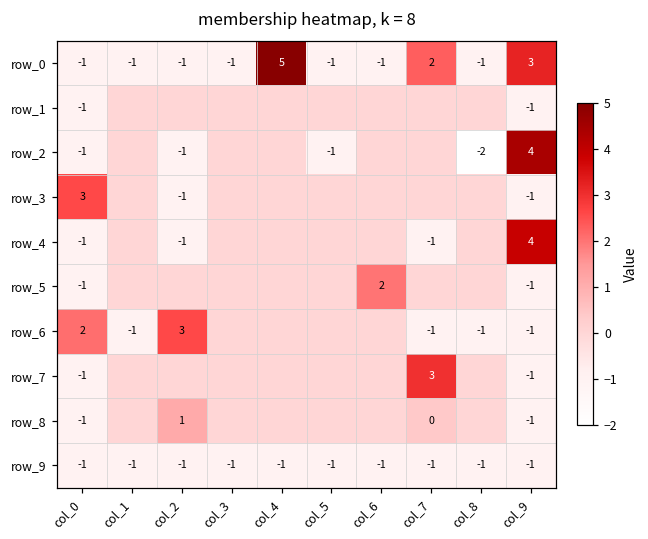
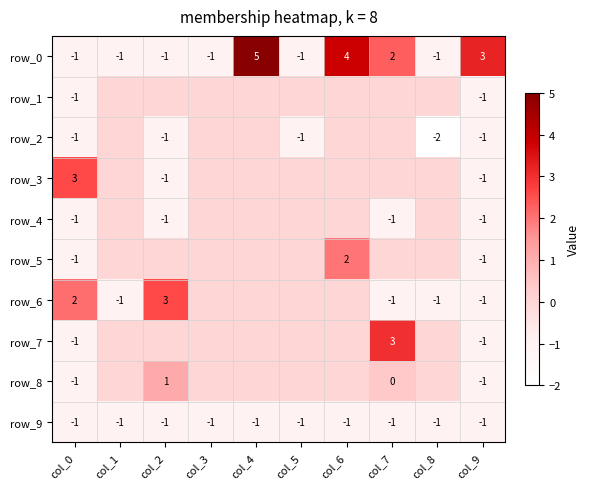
  {
    "row_0": {
      "col_0": -1,
      "col_1": -1,
      "col_2": -1,
      "col_3": -1,
      "col_4": 5,
      "col_5": -1,
-     "col_6": -1,
+     "col_6": 4,
      "col_7": 2,
      "col_8": -1,
      "col_9": 3
    },
    "row_1": {
      "col_0": -1,
      "col_9": -1
    },
    "row_2": {
      "col_0": -1,
      "col_2": -1,
      "col_5": -1,
      "col_8": -2,
-     "col_9": 4
+     "col_9": -1
    },
    "row_3": {
      "col_0": 3,
      "col_2": -1,
      "col_9": -1
    },
    "row_4": {
      "col_0": -1,
      "col_2": -1,
      "col_7": -1,
-     "col_9": 4
+     "col_9": -1
    },
    "row_5": {
      "col_0": -1,
      "col_6": 2,
      "col_9": -1
    },
    "row_6": {
      "col_0": 2,
      "col_1": -1,
      "col_2": 3,
      "col_7": -1,
      "col_8": -1,
      "col_9": -1
    },
    "row_7": {
      "col_0": -1,
      "col_7": 3,
      "col_9": -1
    },
    "row_8": {
      "col_0": -1,
      "col_2": 1,
      "col_7": 0,
      "col_9": -1
    },
    "row_9": {
      "col_0": -1,
      "col_1": -1,
      "col_2": -1,
      "col_3": -1,
      "col_4": -1,
      "col_5": -1,
      "col_6": -1,
      "col_7": -1,
      "col_8": -1,
      "col_9": -1
    }
  }
